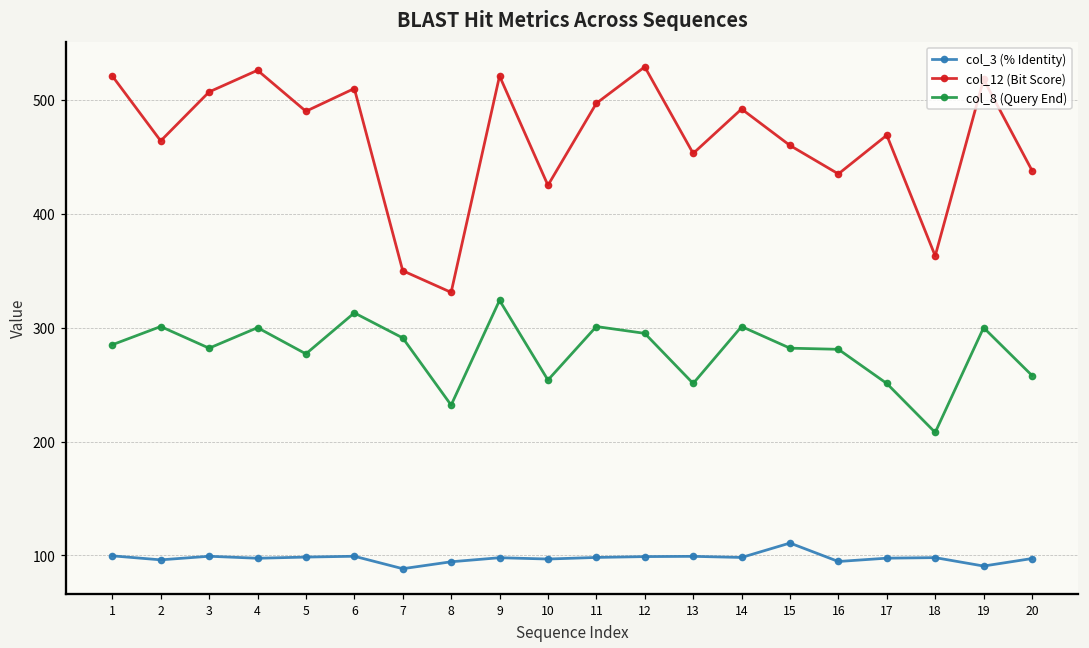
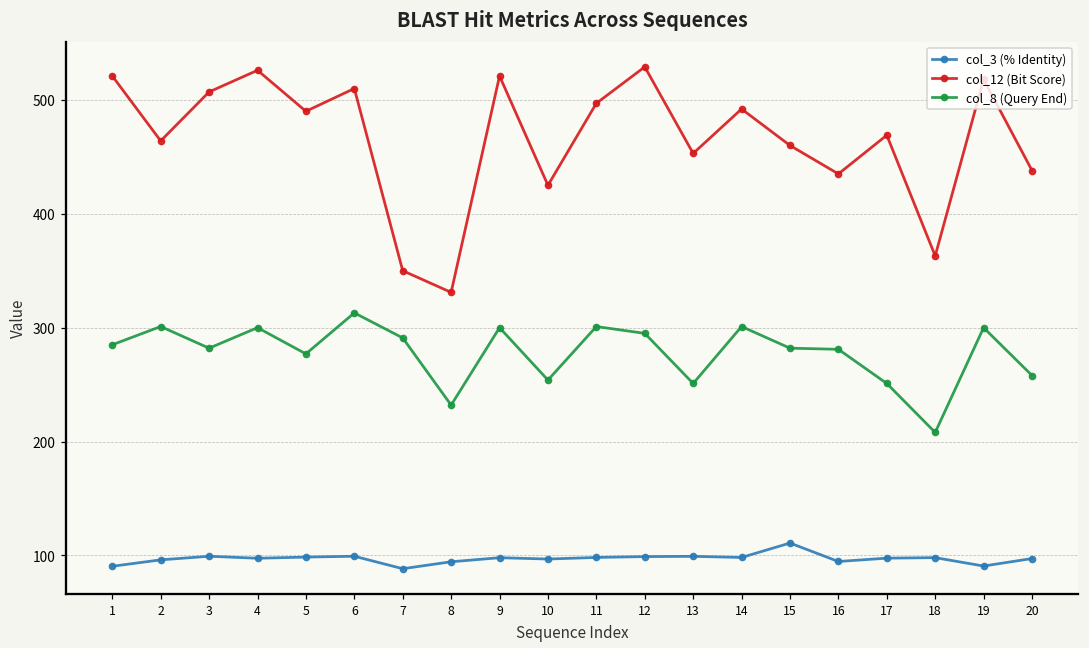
  {
    "col_3 (% Identity)": {
-     "1": 100,
+     "1": 90,
      "2": 96,
      "3": 99,
      "4": 98,
      "5": 99,
      "6": 99,
      "7": 88,
      "8": 94,
      "9": 98,
      "10": 97,
      "11": 98,
      "12": 99,
      "13": 99,
      "14": 98,
      "15": 111,
      "16": 95,
      "17": 98,
      "18": 98,
      "19": 91,
      "20": 97
    },
    "col_12 (Bit Score)": {
      "1": 521,
      "2": 464,
      "3": 507,
      "4": 526,
      "5": 490,
      "6": 510,
      "7": 350,
      "8": 331,
      "9": 521,
      "10": 425,
      "11": 497,
      "12": 529,
      "13": 453,
      "14": 492,
      "15": 460,
      "16": 435,
      "17": 469,
      "18": 363,
      "20": 438
    },
    "col_8 (Query End)": {
      "1": 285,
      "2": 301,
      "3": 282,
      "4": 300,
      "5": 277,
      "6": 313,
      "7": 291,
      "8": 232,
-     "9": 324,
+     "9": 300,
      "10": 254,
      "11": 301,
      "12": 295,
      "13": 251,
      "14": 301,
      "15": 282,
      "16": 281,
      "17": 251,
      "18": 208,
      "19": 300,
      "20": 258
    }
  }
